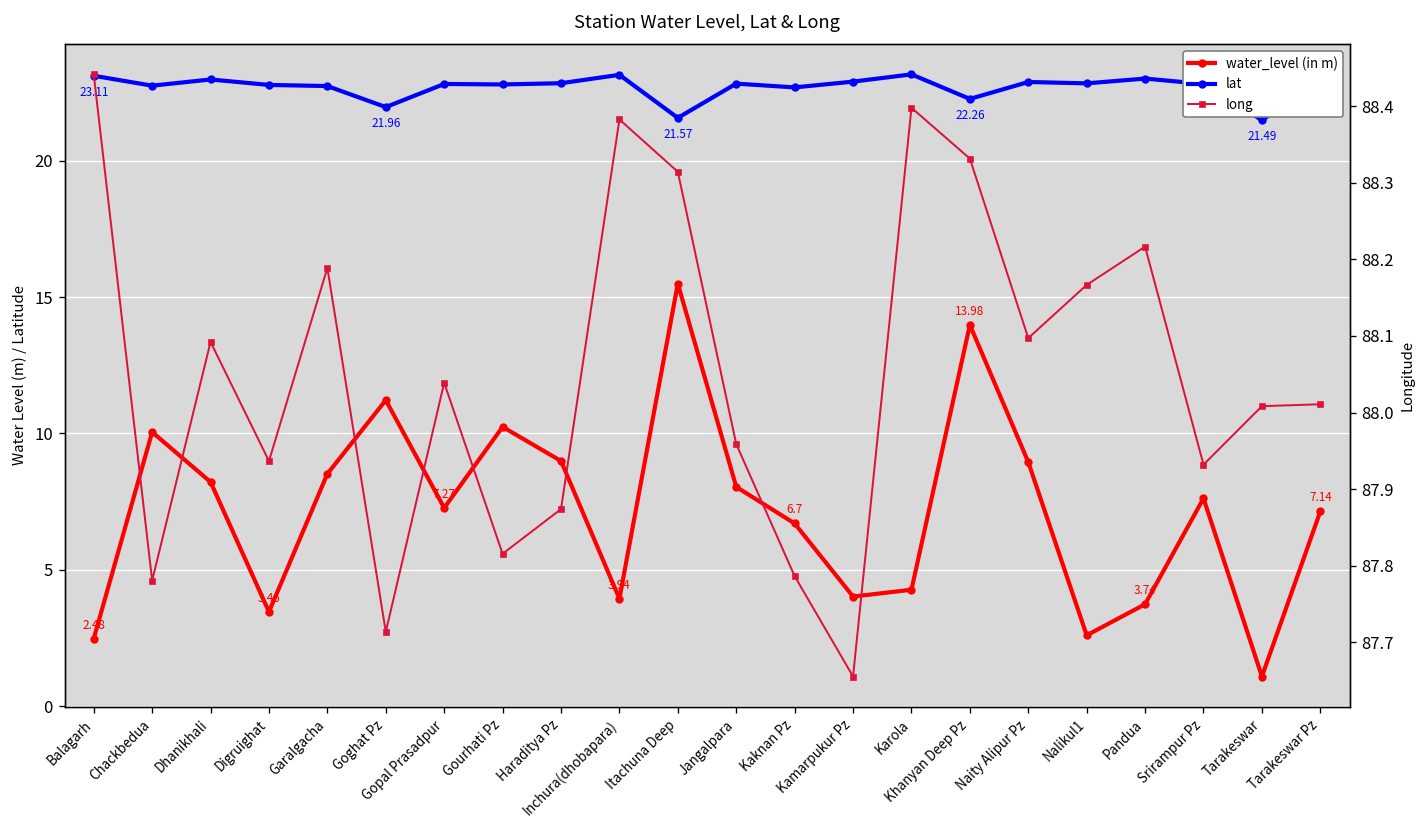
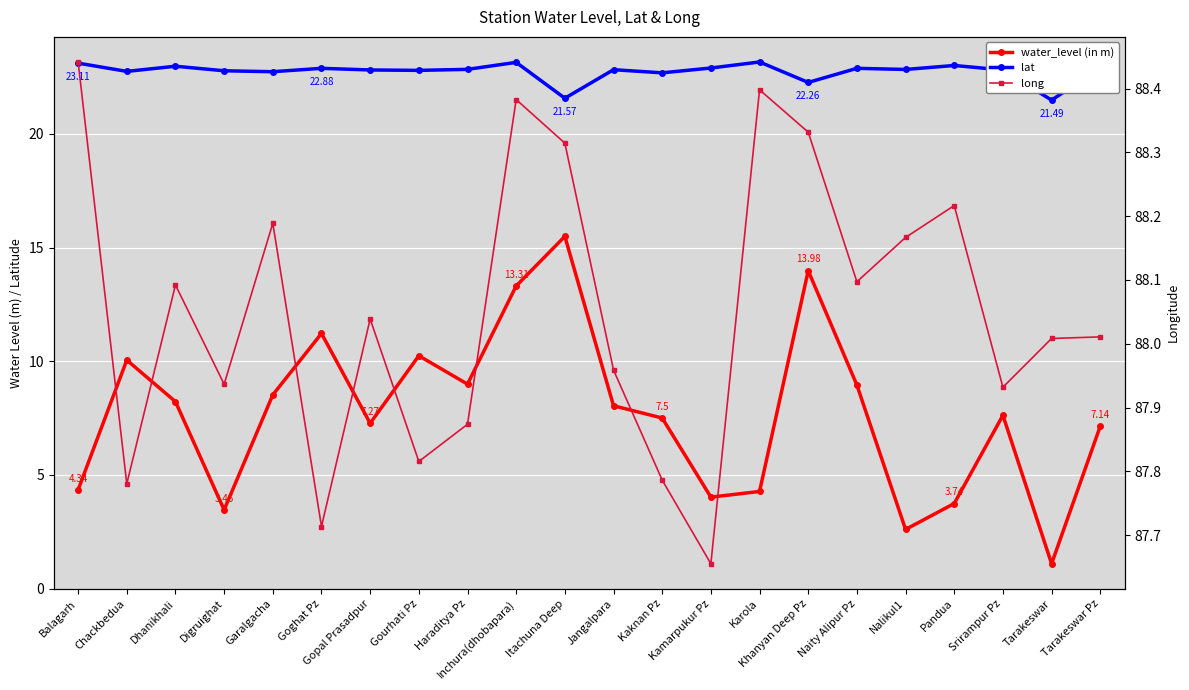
  {
    "water_level (in m)": {
-     "Balagarh": 2.48,
+     "Balagarh": 4.34,
      "Digruighat": 3.46,
      "Gopal Prasadpur": 7.27,
-     "Inchura(dhobapara)": 3.94,
-     "Kaknan Pz": 6.7,
+     "Inchura(dhobapara)": 13.31,
+     "Kaknan Pz": 7.5,
      "Khanyan Deep Pz": 13.98,
      "Pandua": 3.74,
      "Tarakeswar Pz": 7.14
    },
    "lat": {
      "Balagarh": 23.11,
-     "Goghat Pz": 21.96,
+     "Goghat Pz": 22.88,
      "Itachuna Deep": 21.57,
      "Khanyan Deep Pz": 22.26,
      "Tarakeswar": 21.49
    }
  }
